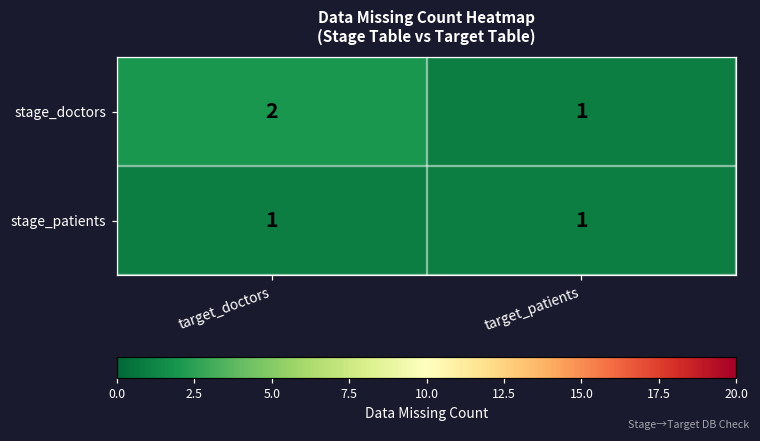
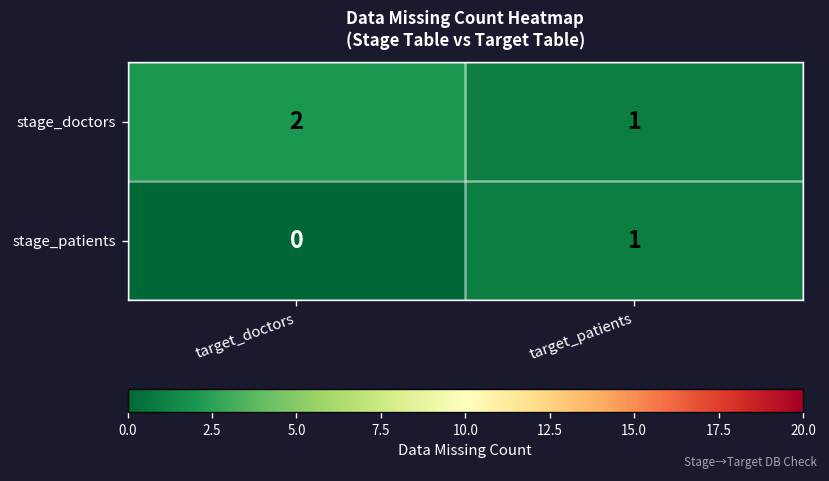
  {
    "stage_doctors": {
      "target_doctors": 2,
      "target_patients": 1
    },
    "stage_patients": {
-     "target_doctors": 1,
+     "target_doctors": 0,
      "target_patients": 1
    }
  }
